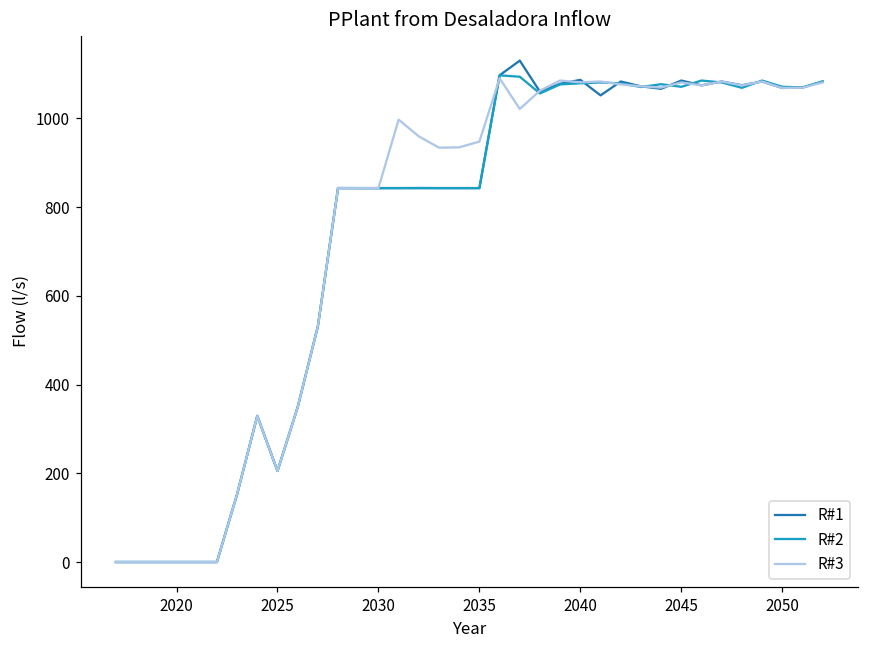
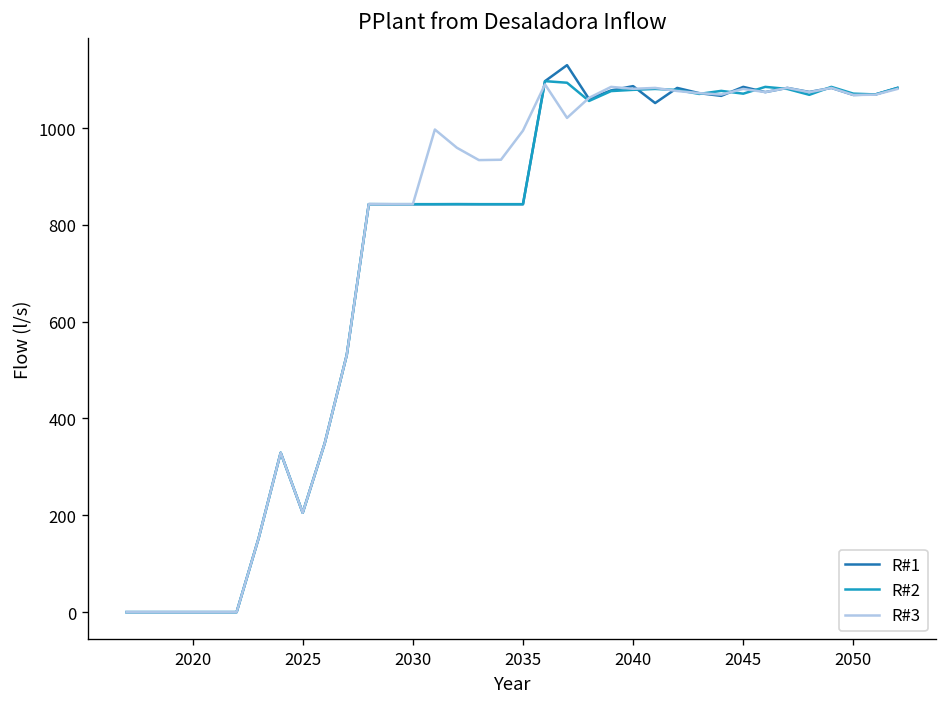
  {
    "R#3": {
-     "2035": 950
+     "2035": 990
    }
  }
